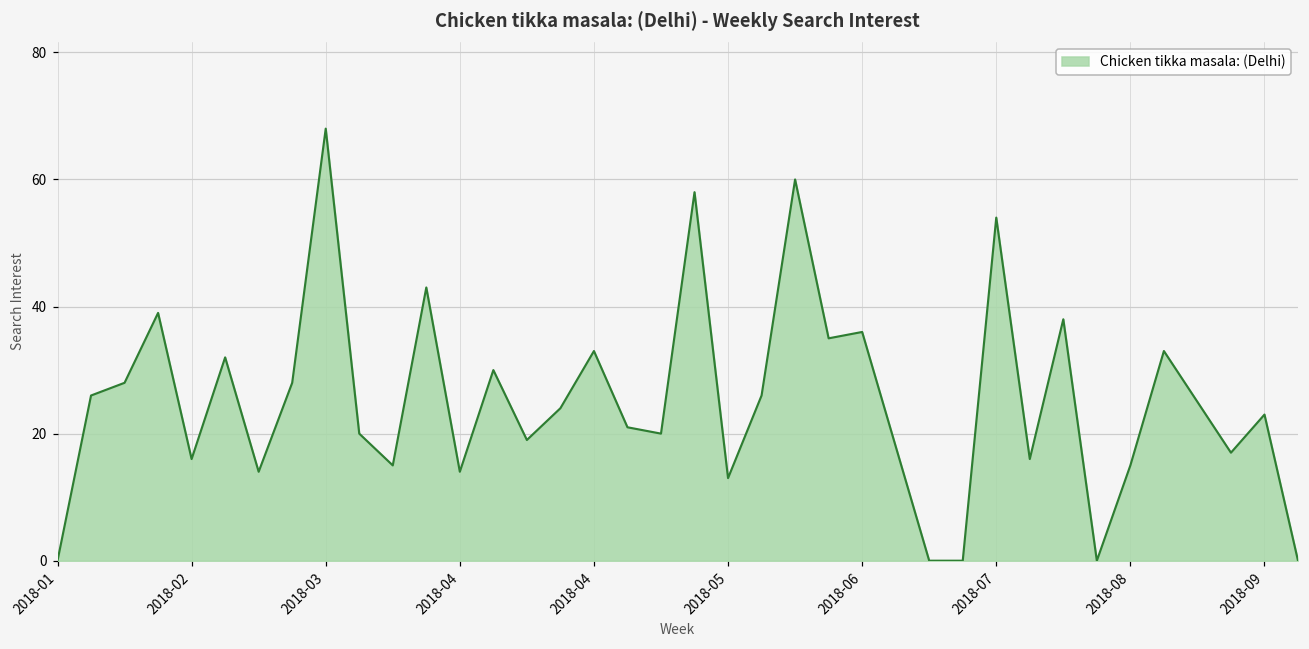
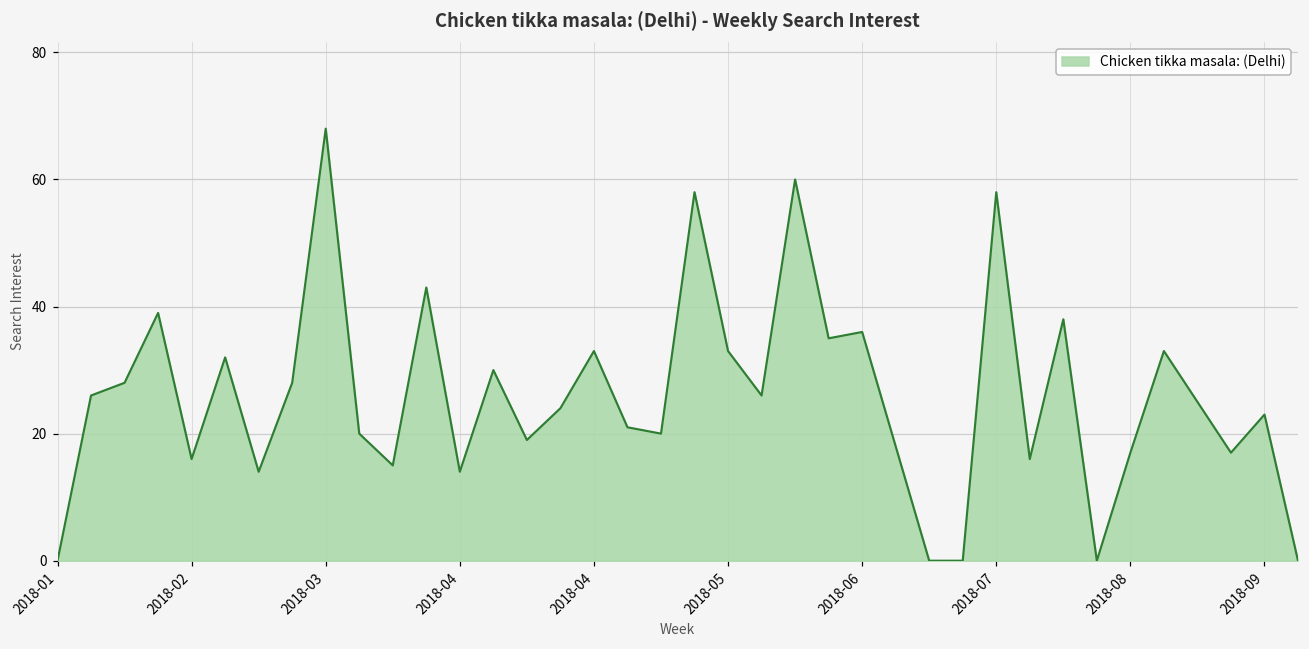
  {
    "2018-01": 0,
    "2018-02": 16,
    "2018-03": 68,
-   "2018-05": 13,
+   "2018-05": 33,
    "2018-06": 36,
-   "2018-07": 54,
-   "2018-08": 15,
+   "2018-07": 58,
+   "2018-08": 17,
    "2018-09": 23
  }
